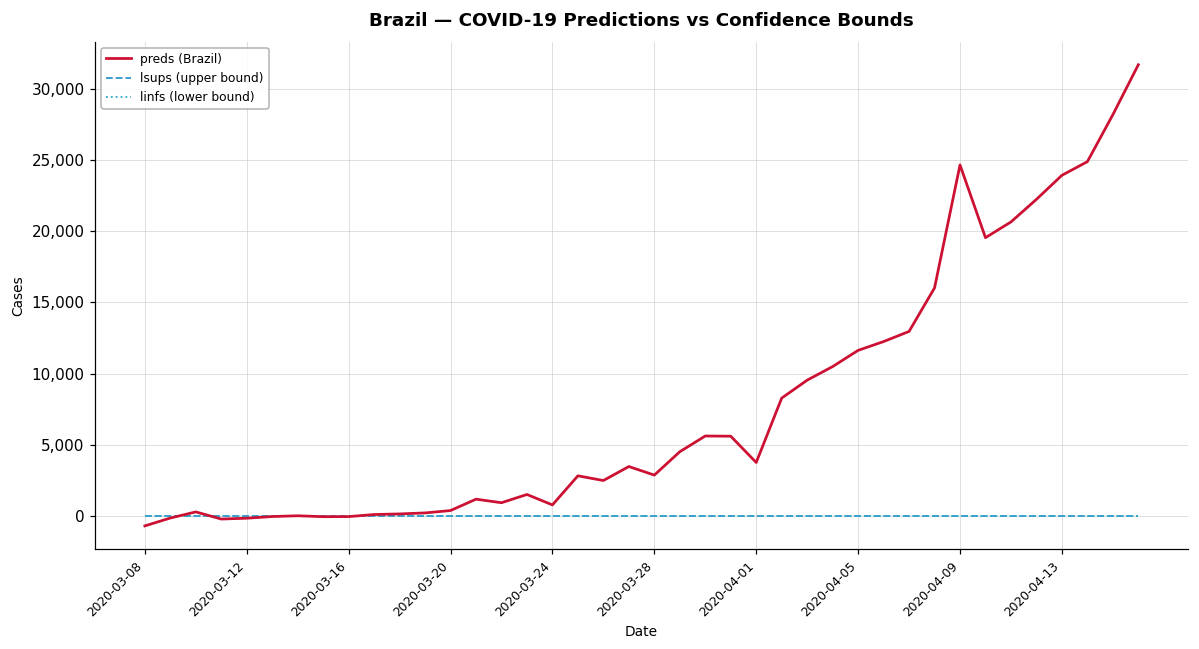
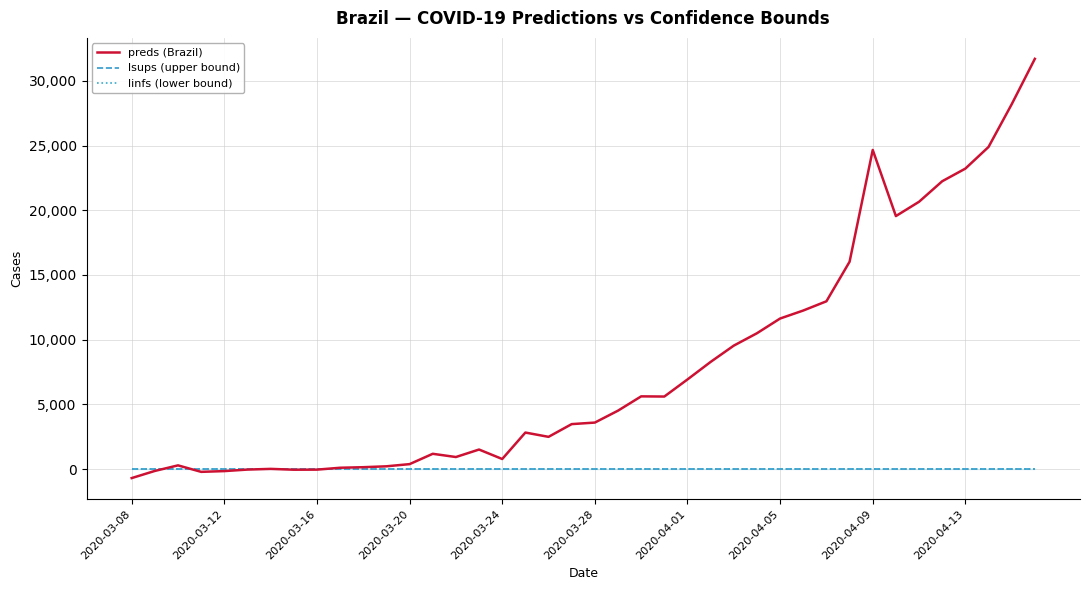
  {
    "preds (Brazil)": {
      "2020-03-08": "-700",
      "2020-03-20": "400",
      "2020-03-24": "800",
-     "2020-03-28": "2,900",
-     "2020-04-01": "3,800",
+     "2020-03-28": "3,600",
+     "2020-04-01": "6,900",
      "2020-04-05": "11,600",
      "2020-04-09": "24,700",
-     "2020-04-13": "23,900"
+     "2020-04-13": "23,200"
    },
    "linfs (lower bound)": {
      "2020-03-08": "0",
      "2020-03-20": "0",
      "2020-03-24": "0",
      "2020-03-28": "0",
      "2020-04-01": "0",
      "2020-04-05": "0",
      "2020-04-09": "0",
      "2020-04-13": "0"
    }
  }
